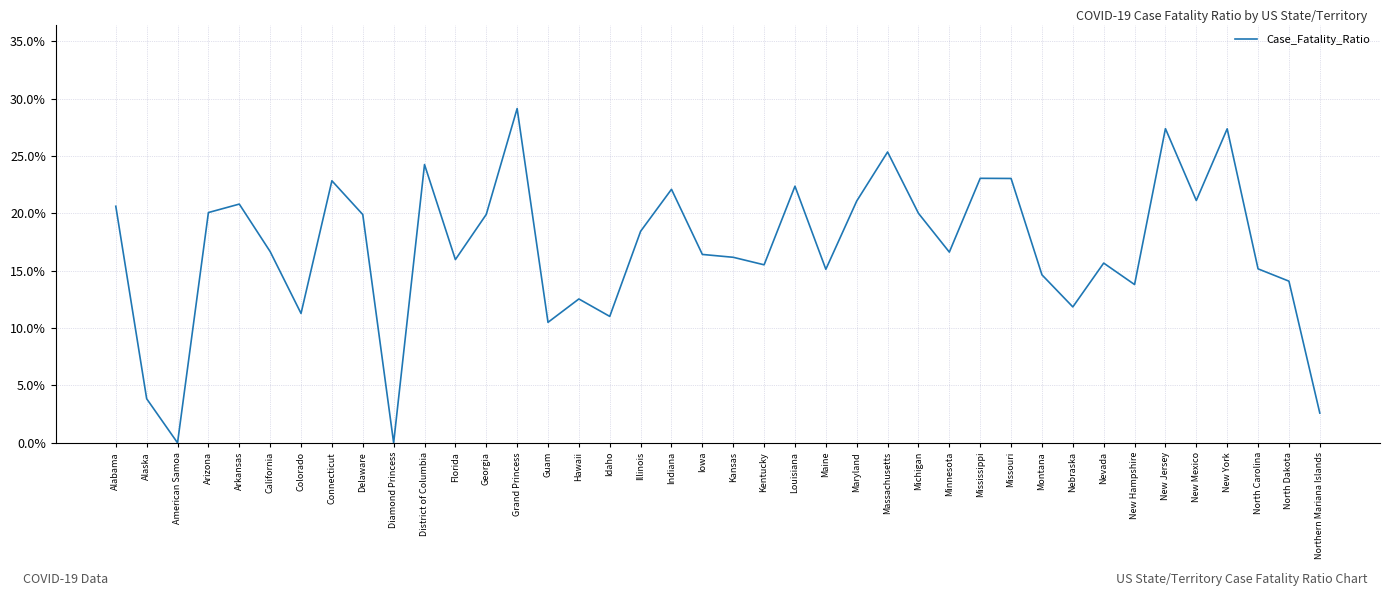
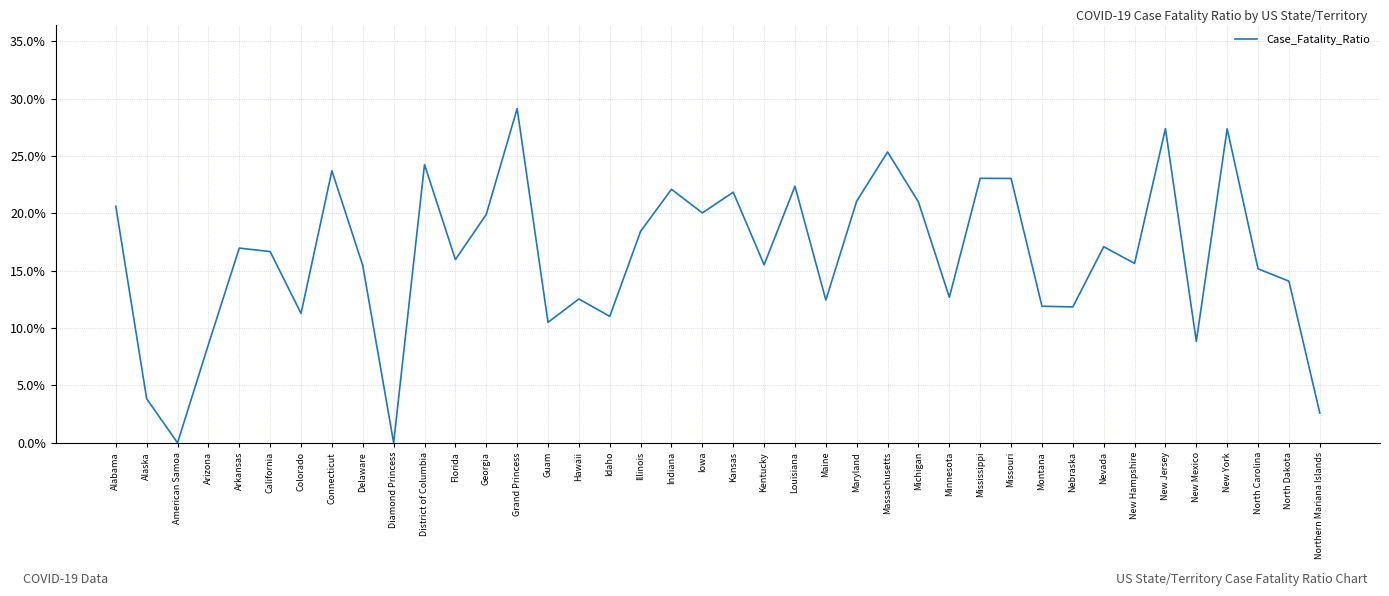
  {
    "Alabama": "20.6%",
    "Alaska": "3.8%",
    "American Samoa": "0.0%",
-   "Arizona": "20.1%",
-   "Arkansas": "20.8%",
+   "Arizona": "8.6%",
+   "Arkansas": "17.0%",
    "California": "16.7%",
    "Colorado": "11.3%",
-   "Connecticut": "22.8%",
-   "Delaware": "19.9%",
+   "Connecticut": "23.7%",
+   "Delaware": "15.4%",
    "Diamond Princess": "0.0%",
    "District of Columbia": "24.2%",
    "Florida": "16.0%",
    "Georgia": "19.9%",
    "Grand Princess": "29.1%",
    "Guam": "10.5%",
    "Hawaii": "12.5%",
    "Idaho": "11.0%",
    "Illinois": "18.4%",
    "Indiana": "22.1%",
-   "Iowa": "16.4%",
-   "Kansas": "16.2%",
+   "Iowa": "20.0%",
+   "Kansas": "21.8%",
    "Kentucky": "15.5%",
    "Louisiana": "22.4%",
-   "Maine": "15.1%",
+   "Maine": "12.4%",
    "Maryland": "21.1%",
    "Massachusetts": "25.3%",
-   "Michigan": "20.0%",
-   "Minnesota": "16.6%",
+   "Michigan": "21.0%",
+   "Minnesota": "12.7%",
    "Mississippi": "23.0%",
    "Missouri": "23.0%",
-   "Montana": "14.6%",
+   "Montana": "11.9%",
    "Nebraska": "11.8%",
-   "Nevada": "15.7%",
-   "New Hampshire": "13.8%",
+   "Nevada": "17.1%",
+   "New Hampshire": "15.6%",
    "New Jersey": "27.4%",
-   "New Mexico": "21.1%",
+   "New Mexico": "8.8%",
    "New York": "27.4%",
    "North Carolina": "15.2%",
    "North Dakota": "14.1%",
    "Northern Mariana Islands": "2.6%"
  }
